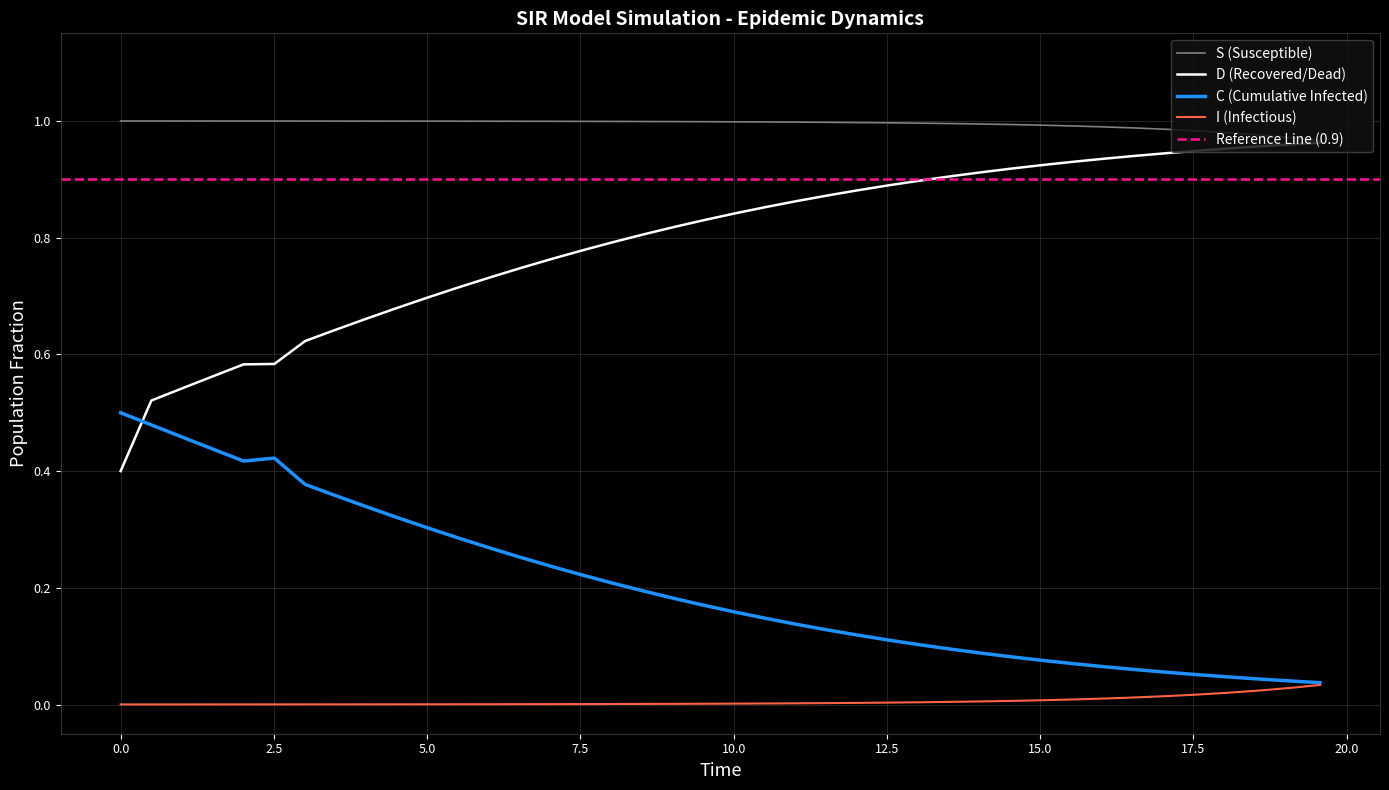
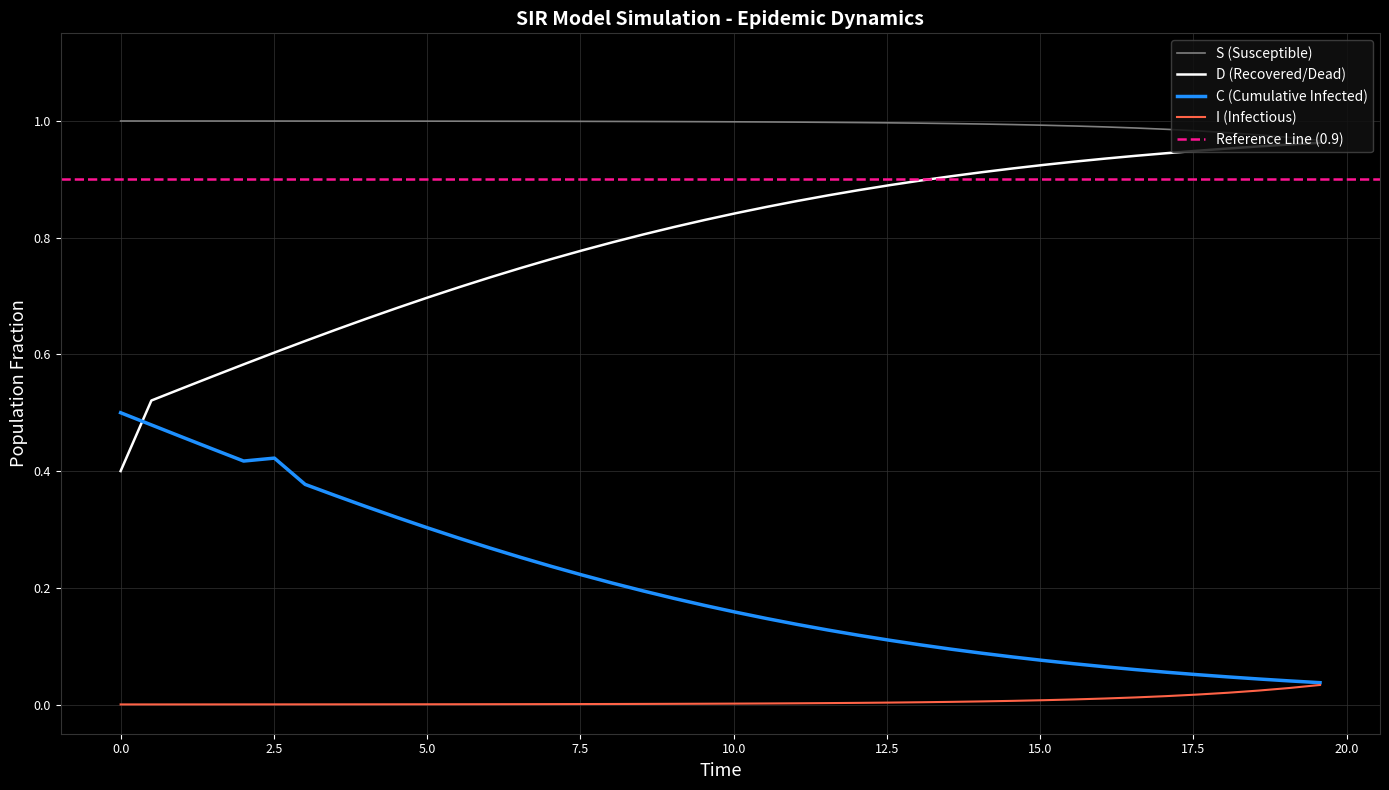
  {
    "S (Susceptible)": {
      "0.0": 1.00,
      "2.5": 1.00
    },
    "D (Recovered/Dead)": {
      "0.0": 0.40,
-     "2.5": 0.58
+     "2.5": 0.60
    },
    "C (Cumulative Infected)": {
      "0.0": 0.50,
      "2.5": 0.42
    },
    "I (Infectious)": {
      "0.0": 0.00,
      "2.5": 0.00
    }
  }
